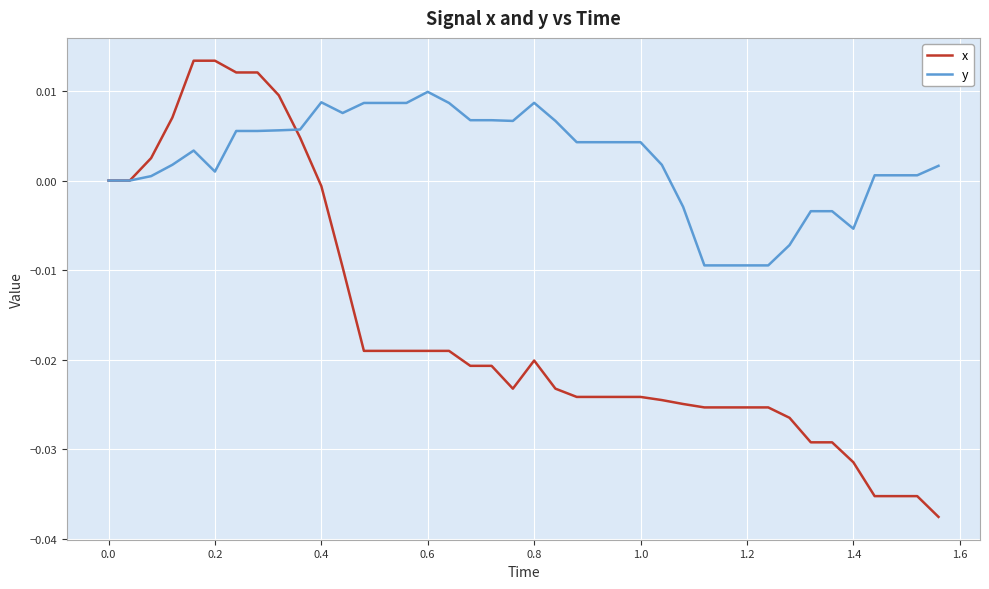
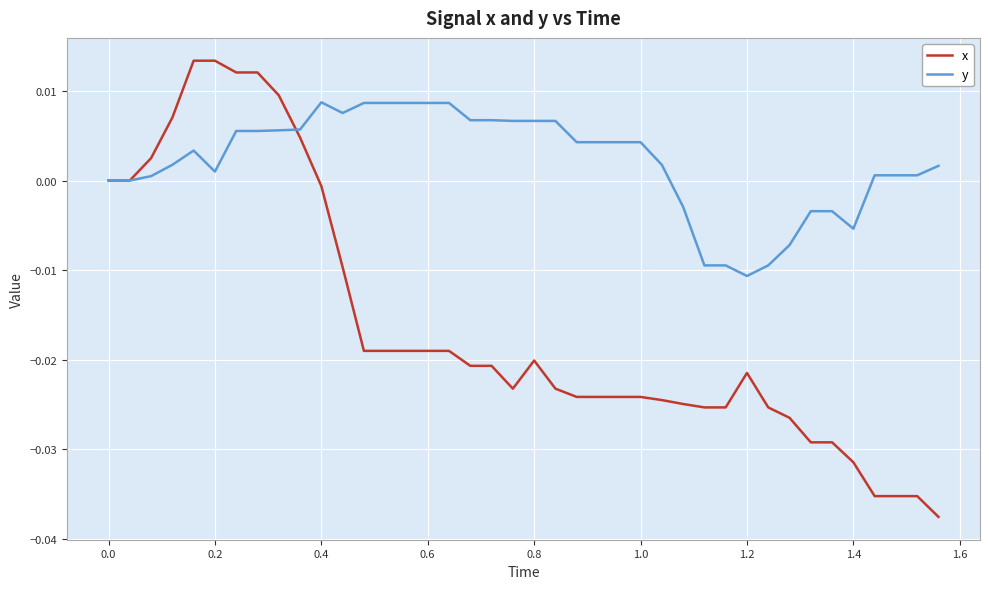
  {
    "x": {
      "0.2": 0.013,
      "0.4": -0.001,
      "0.6": -0.019,
      "0.8": -0.020,
      "1.0": -0.024,
-     "1.2": -0.025,
+     "1.2": -0.021,
      "1.4": -0.031
    },
    "y": {
      "0.2": 0.001,
      "0.4": 0.009,
-     "0.6": 0.010,
-     "0.8": 0.009,
+     "0.6": 0.009,
+     "0.8": 0.007,
      "1.0": 0.004,
-     "1.2": -0.009,
+     "1.2": -0.011,
      "1.4": -0.005
    }
  }
